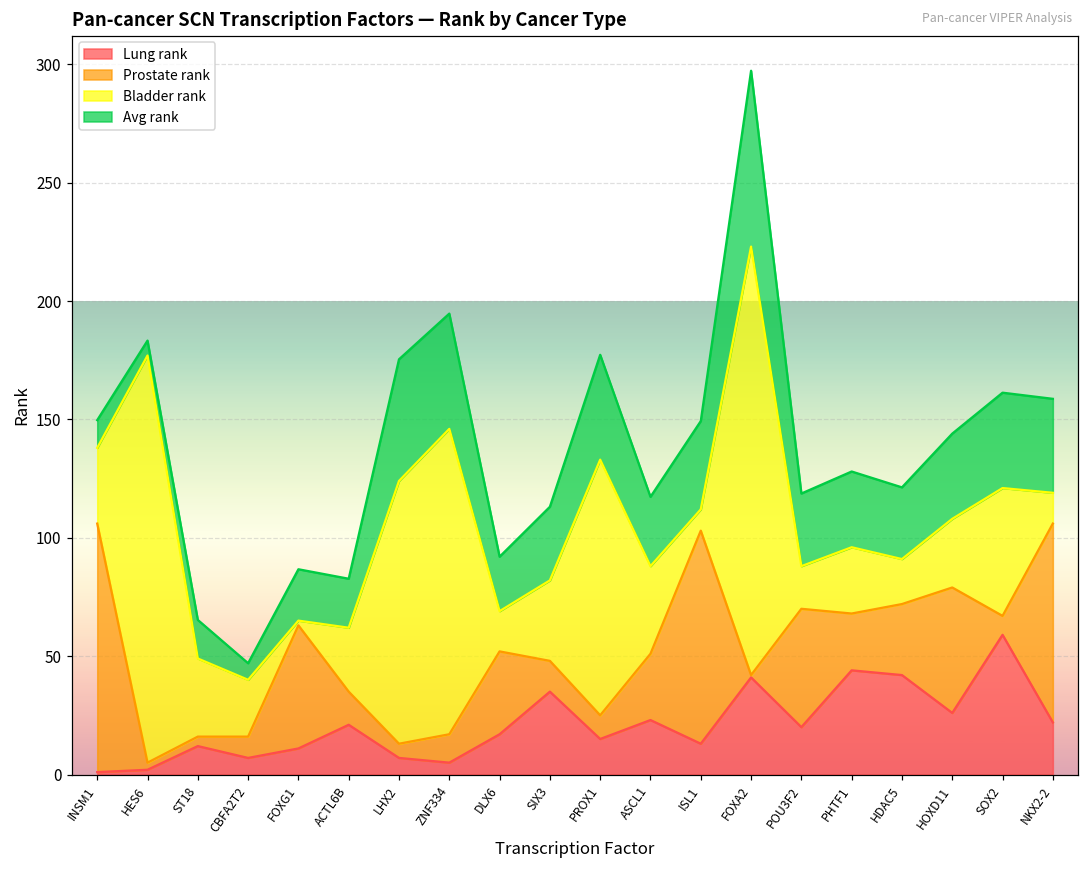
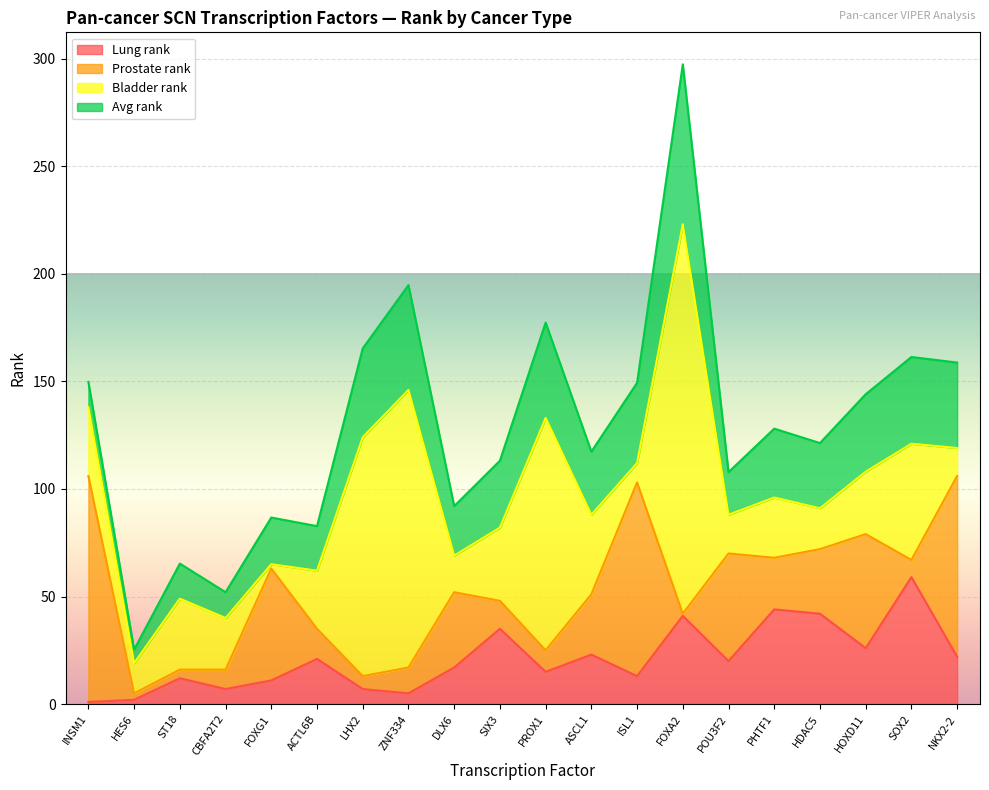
  {
    "Lung rank": {
      "INSM1": 1,
      "HES6": 2,
      "ST18": 12,
      "CBFA2T2": 7,
      "FOXG1": 11,
      "ACTL6B": 21,
      "LHX2": 7,
      "ZNF334": 5,
      "DLX6": 17,
      "SIX3": 35,
      "PROX1": 15,
      "ASCL1": 23,
      "ISL1": 13,
      "POU3F2": 20,
      "PHTF1": 44,
      "HDAC5": 42,
      "HOXD11": 26,
      "SOX2": 59,
      "NKX2-2": 22
    },
    "Prostate rank": {
      "INSM1": 105,
      "HES6": 3,
      "ST18": 4,
      "CBFA2T2": 9,
      "FOXG1": 52,
      "ACTL6B": 14,
      "LHX2": 6,
      "ZNF334": 12,
      "DLX6": 35,
      "SIX3": 13,
      "PROX1": 10,
      "ASCL1": 28,
      "ISL1": 90,
      "POU3F2": 50,
      "PHTF1": 24,
      "HDAC5": 30,
      "HOXD11": 53,
      "SOX2": 8,
      "NKX2-2": 84
    },
    "Bladder rank": {
      "INSM1": 32,
-     "HES6": 172,
+     "HES6": 14,
      "ST18": 33,
      "CBFA2T2": 24,
      "FOXG1": 2,
      "ACTL6B": 27,
      "LHX2": 111,
      "ZNF334": 129,
      "DLX6": 17,
      "SIX3": 34,
      "PROX1": 108,
      "ASCL1": 37,
      "ISL1": 9,
      "FOXA2": 181,
      "POU3F2": 18,
      "PHTF1": 28,
      "HDAC5": 19,
      "HOXD11": 29,
      "SOX2": 54,
      "NKX2-2": 13
    },
    "Avg rank": {
      "INSM1": 12,
      "HES6": 6,
      "ST18": 16,
-     "CBFA2T2": 7,
+     "CBFA2T2": 12,
      "FOXG1": 22,
      "ACTL6B": 21,
-     "LHX2": 51,
+     "LHX2": 41,
      "ZNF334": 49,
      "DLX6": 23,
      "SIX3": 31,
      "PROX1": 44,
      "ASCL1": 29,
      "ISL1": 37,
      "FOXA2": 74,
-     "POU3F2": 31,
+     "POU3F2": 20,
      "PHTF1": 32,
      "HDAC5": 30,
      "HOXD11": 36,
      "SOX2": 40,
      "NKX2-2": 40
    }
  }
